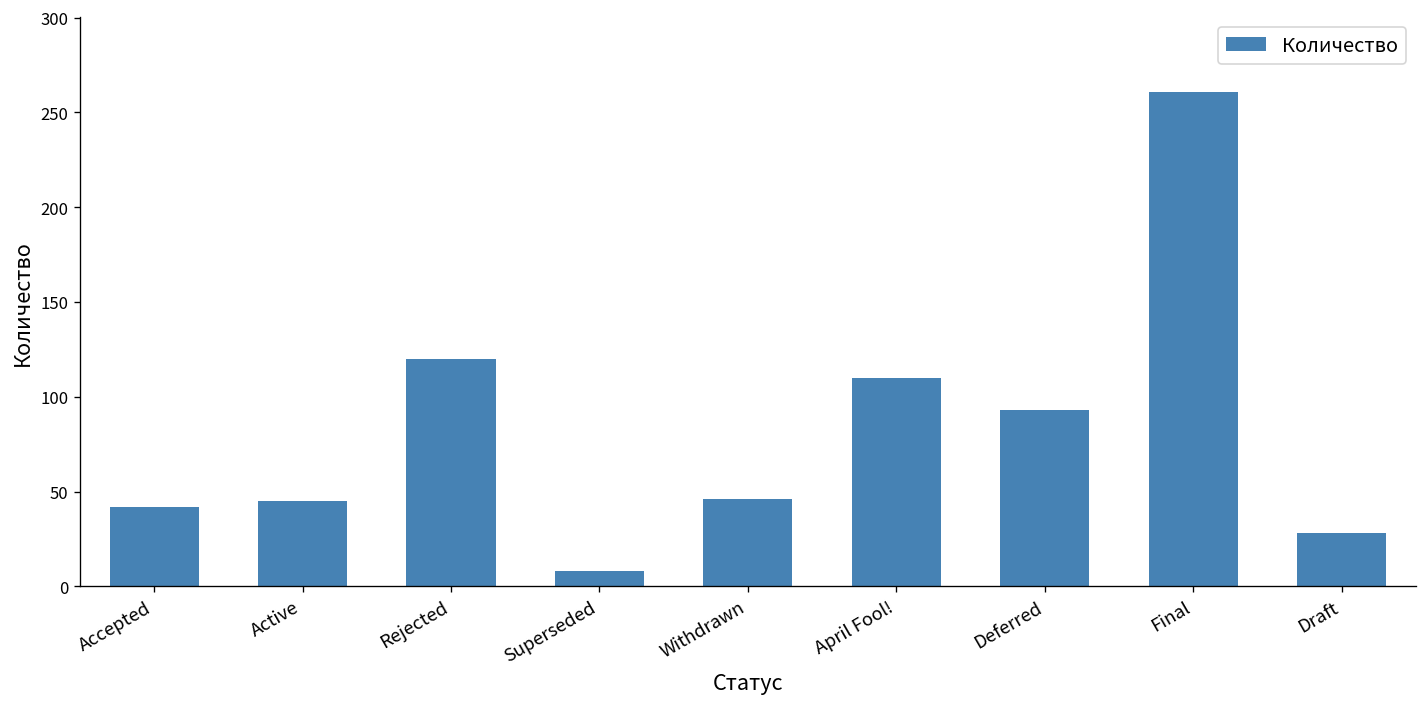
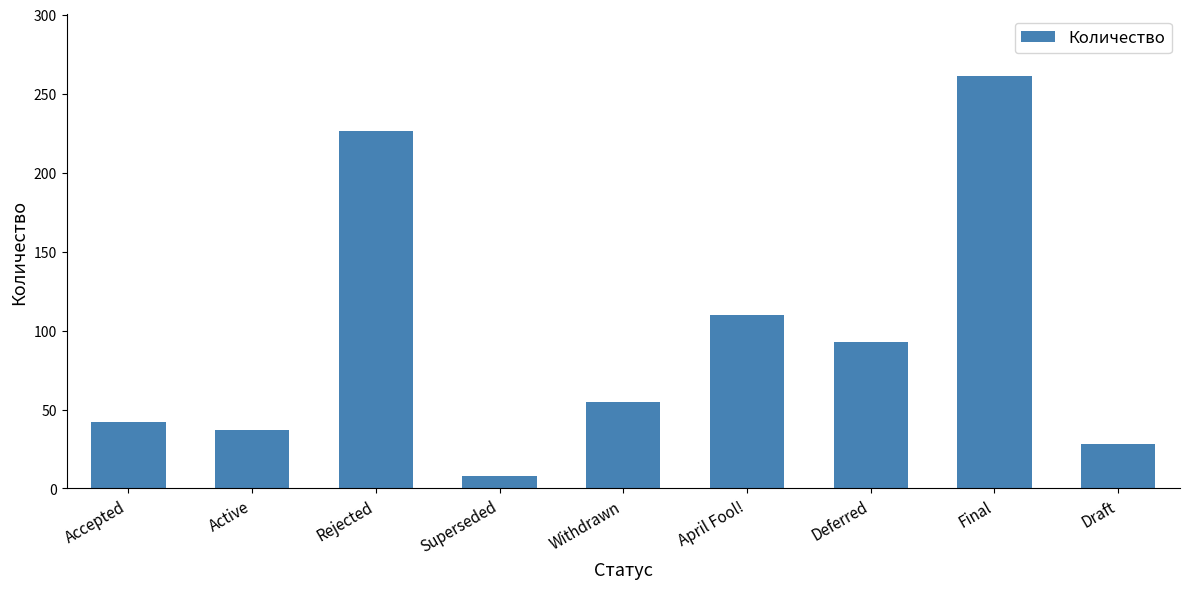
  {
    "Accepted": 42,
-   "Active": 45,
-   "Rejected": 120,
+   "Active": 37,
+   "Rejected": 226,
    "Superseded": 8,
-   "Withdrawn": 46,
+   "Withdrawn": 55,
    "April Fool!": 110,
    "Deferred": 93,
    "Final": 261,
    "Draft": 28
  }
